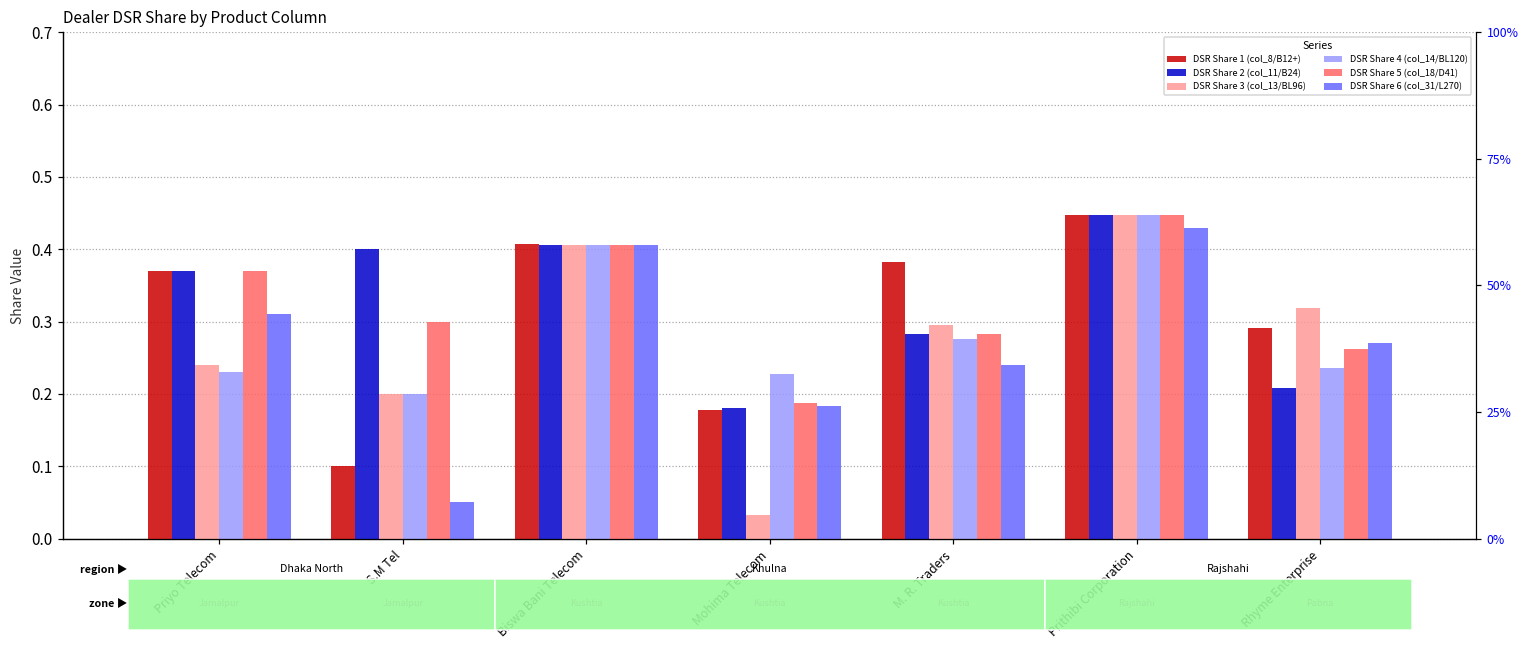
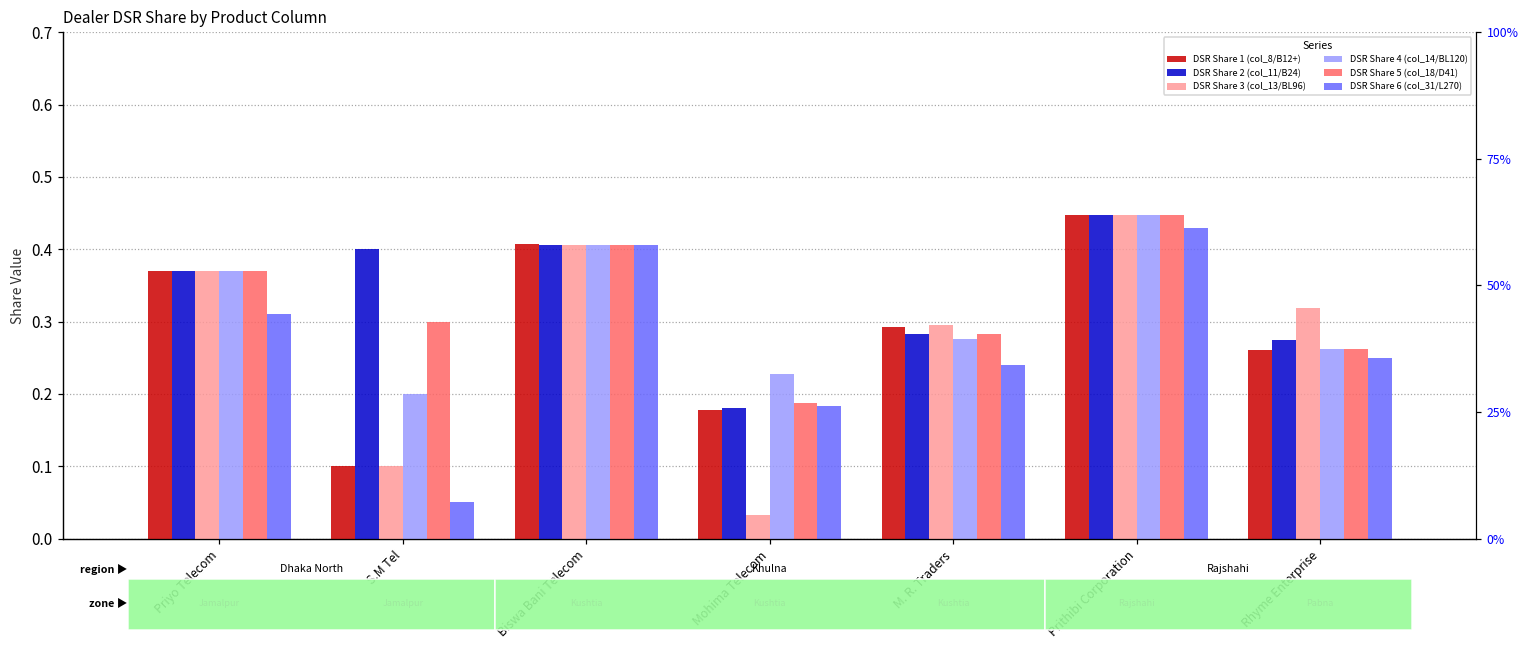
  {
    "DSR Share 1 (col_8/B12+)": {
      "Priyo Telecom": 0.37,
      "S.M Tel": 0.10,
      "Biswa Bani Telecom": 0.41,
      "Mohima Telecom": 0.18,
-     "M. R. Traders": 0.38,
+     "M. R. Traders": 0.29,
      "Prithibi Corporation": 0.45,
-     "Rhyme Enterprise": 0.29
+     "Rhyme Enterprise": 0.26
    },
    "DSR Share 2 (col_11/B24)": {
      "Priyo Telecom": 0.37,
      "S.M Tel": 0.40,
      "Biswa Bani Telecom": 0.41,
      "Mohima Telecom": 0.18,
      "M. R. Traders": 0.28,
      "Prithibi Corporation": 0.45,
-     "Rhyme Enterprise": 0.21
+     "Rhyme Enterprise": 0.27
    },
    "DSR Share 3 (col_13/BL96)": {
-     "Priyo Telecom": 0.24,
-     "S.M Tel": 0.2,
+     "Priyo Telecom": 0.37,
+     "S.M Tel": 0.1,
      "Biswa Bani Telecom": 0.41,
      "Mohima Telecom": 0.03,
      "M. R. Traders": 0.29,
      "Prithibi Corporation": 0.45,
      "Rhyme Enterprise": 0.32
    },
    "DSR Share 4 (col_14/BL120)": {
-     "Priyo Telecom": 0.23,
+     "Priyo Telecom": 0.37,
      "S.M Tel": 0.20,
      "Biswa Bani Telecom": 0.41,
      "Mohima Telecom": 0.23,
      "M. R. Traders": 0.28,
      "Prithibi Corporation": 0.45,
-     "Rhyme Enterprise": 0.24
+     "Rhyme Enterprise": 0.26
    },
    "DSR Share 5 (col_18/D41)": {
      "Priyo Telecom": 0.37,
      "S.M Tel": 0.30,
      "Biswa Bani Telecom": 0.41,
      "Mohima Telecom": 0.19,
      "M. R. Traders": 0.28,
      "Prithibi Corporation": 0.45,
      "Rhyme Enterprise": 0.26
    },
    "DSR Share 6 (col_31/L270)": {
      "Priyo Telecom": 0.31,
      "S.M Tel": 0.05,
      "Biswa Bani Telecom": 0.41,
      "Mohima Telecom": 0.18,
      "M. R. Traders": 0.24,
      "Prithibi Corporation": 0.43,
-     "Rhyme Enterprise": 0.27
+     "Rhyme Enterprise": 0.25
    }
  }
